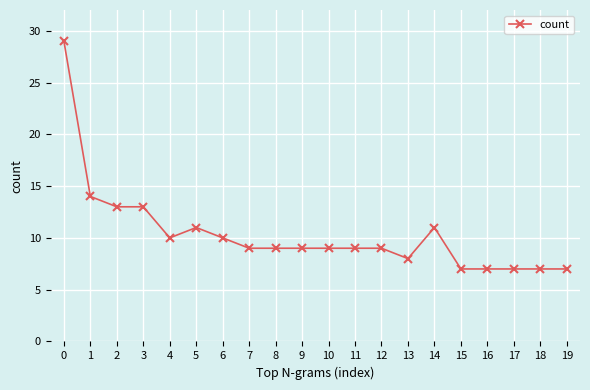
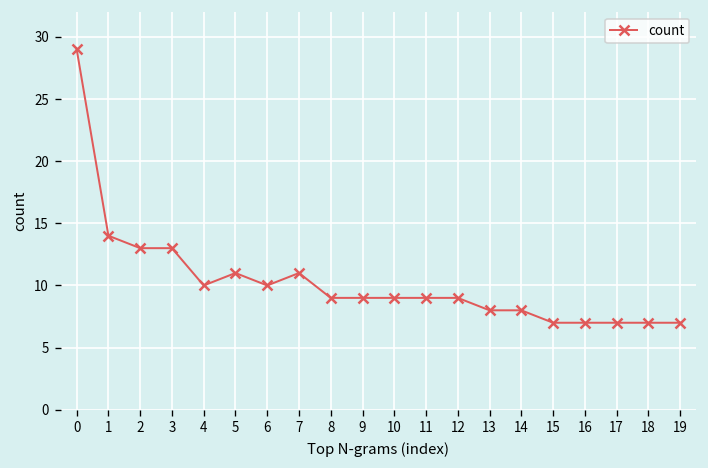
  {
    "0": 29,
    "1": 14,
    "2": 13,
    "3": 13,
    "4": 10,
    "5": 11,
    "6": 10,
-   "7": 9,
+   "7": 11,
    "8": 9,
    "9": 9,
    "10": 9,
    "11": 9,
    "12": 9,
    "13": 8,
-   "14": 11,
+   "14": 8,
    "15": 7,
    "16": 7,
    "17": 7,
    "18": 7,
    "19": 7
  }
